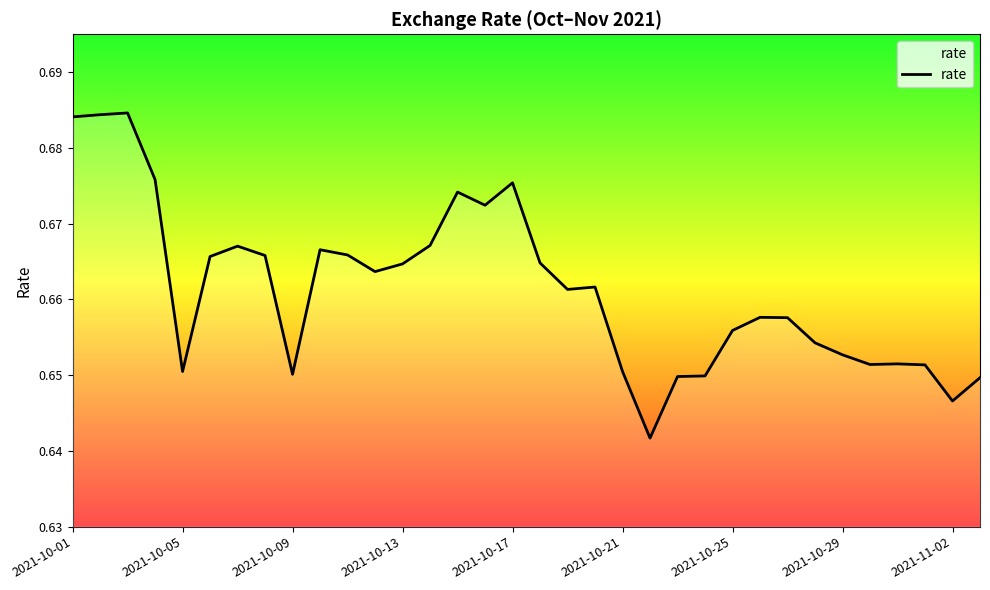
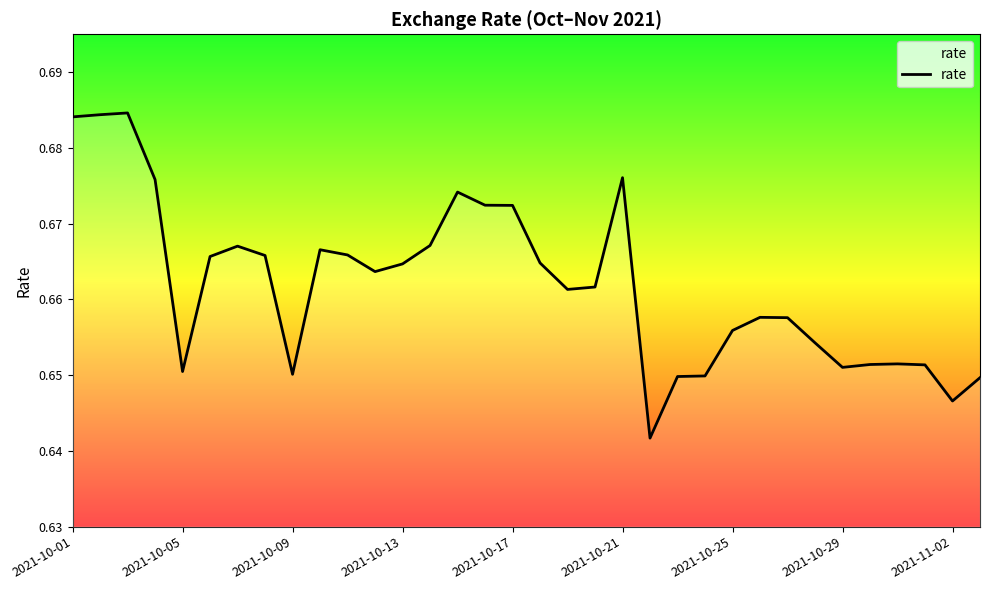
  {
    "2021-10-01": 0.684,
    "2021-10-05": 0.650,
    "2021-10-09": 0.650,
    "2021-10-13": 0.665,
-   "2021-10-17": 0.675,
-   "2021-10-21": 0.650,
+   "2021-10-17": 0.672,
+   "2021-10-21": 0.676,
    "2021-10-25": 0.656,
-   "2021-10-29": 0.653,
+   "2021-10-29": 0.651,
    "2021-11-02": 0.647
  }
